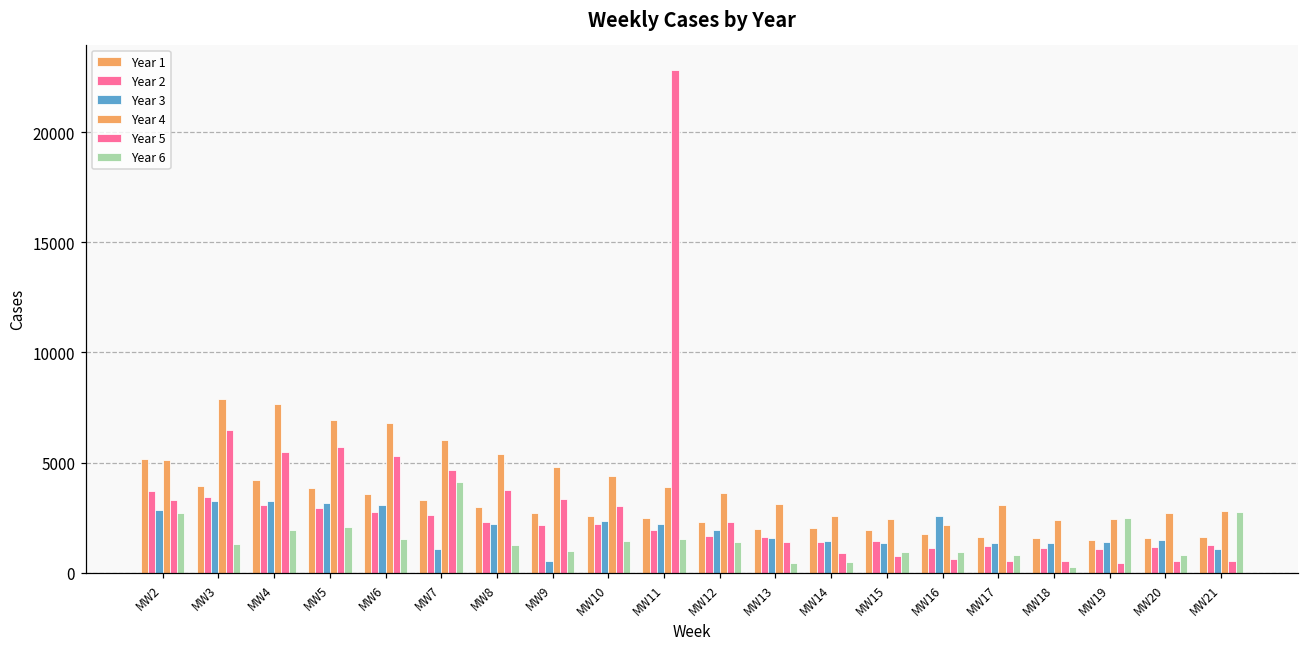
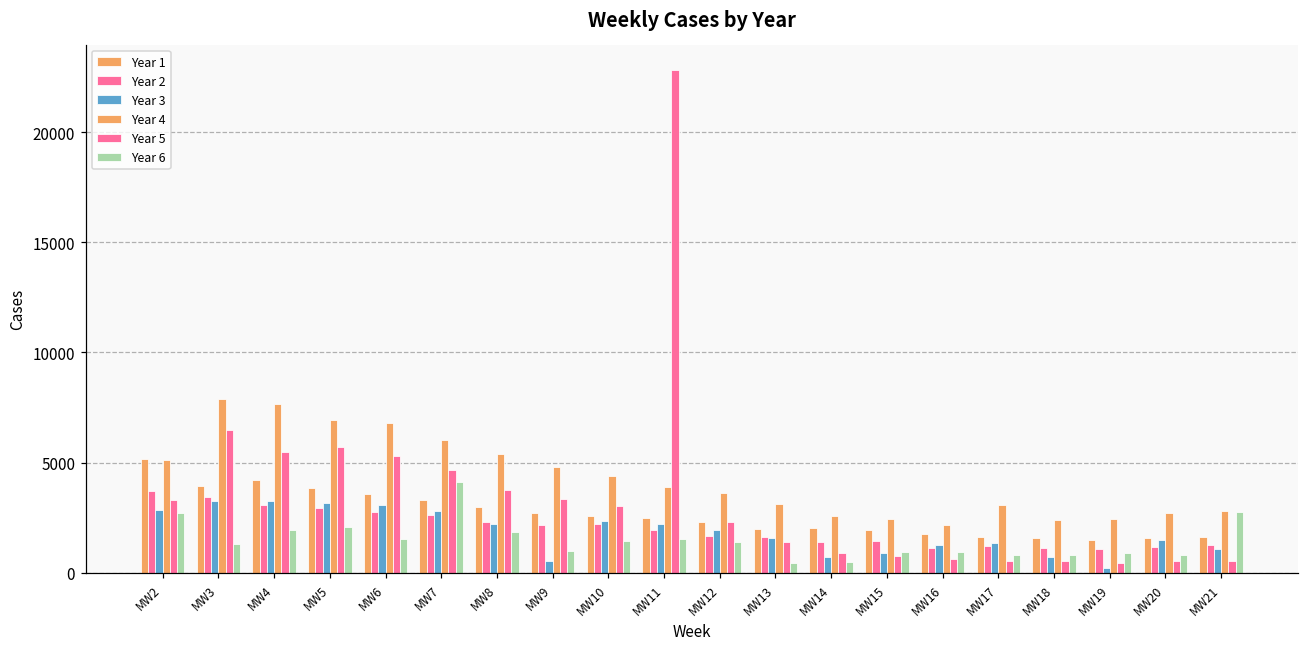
  {
    "Year 3": {
      "MW2": 2900,
      "MW3": 3300,
      "MW4": 3300,
      "MW5": 3200,
      "MW6": 3100,
-     "MW7": 1100,
+     "MW7": 2800,
      "MW8": 2200,
      "MW9": 500,
      "MW10": 2400,
      "MW11": 2200,
      "MW12": 2000,
      "MW13": 1600,
-     "MW14": 1400,
-     "MW15": 1400,
-     "MW16": 2600,
+     "MW14": 700,
+     "MW15": 900,
+     "MW16": 1300,
      "MW17": 1400,
-     "MW18": 1400,
-     "MW19": 1400,
+     "MW18": 700,
+     "MW19": 200,
      "MW20": 1500,
      "MW21": 1100
    },
    "Year 6": {
      "MW2": 2700,
      "MW3": 1300,
      "MW4": 1900,
      "MW5": 2100,
      "MW6": 1600,
      "MW7": 4100,
-     "MW8": 1300,
+     "MW8": 1900,
      "MW9": 1000,
      "MW10": 1400,
      "MW11": 1600,
      "MW12": 1400,
      "MW13": 400,
      "MW14": 500,
      "MW15": 1000,
      "MW16": 1000,
      "MW17": 800,
-     "MW18": 300,
-     "MW19": 2500,
+     "MW18": 800,
+     "MW19": 900,
      "MW20": 800,
      "MW21": 2800
    }
  }
